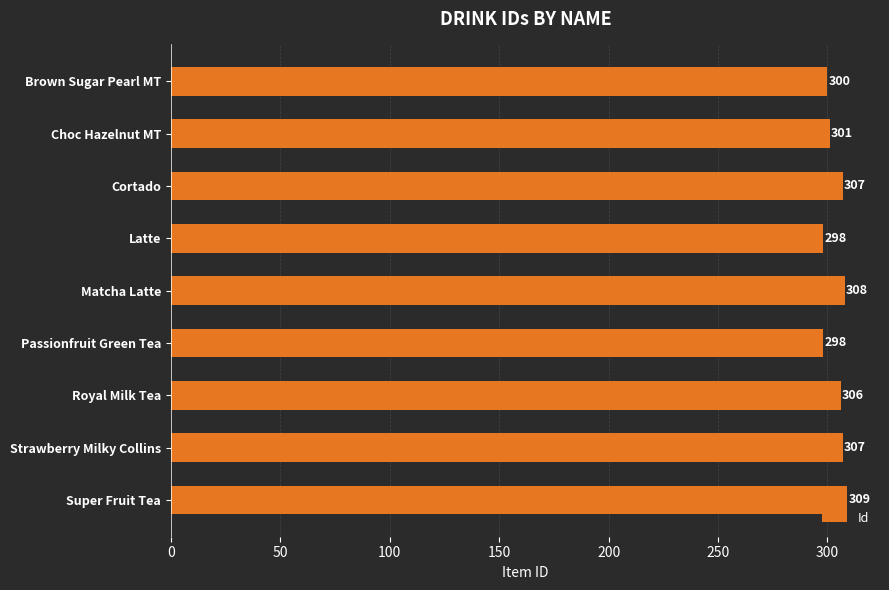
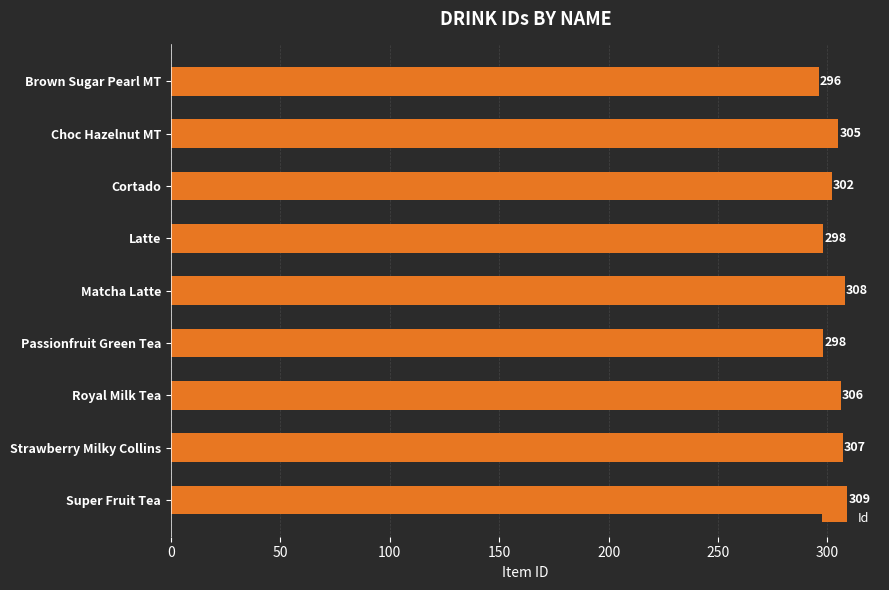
  {
-   "Brown Sugar Pearl MT": 300,
-   "Choc Hazelnut MT": 301,
-   "Cortado": 307,
+   "Brown Sugar Pearl MT": 296,
+   "Choc Hazelnut MT": 305,
+   "Cortado": 302,
    "Latte": 298,
    "Matcha Latte": 308,
    "Passionfruit Green Tea": 298,
    "Royal Milk Tea": 306,
    "Strawberry Milky Collins": 307,
    "Super Fruit Tea": 309
  }
